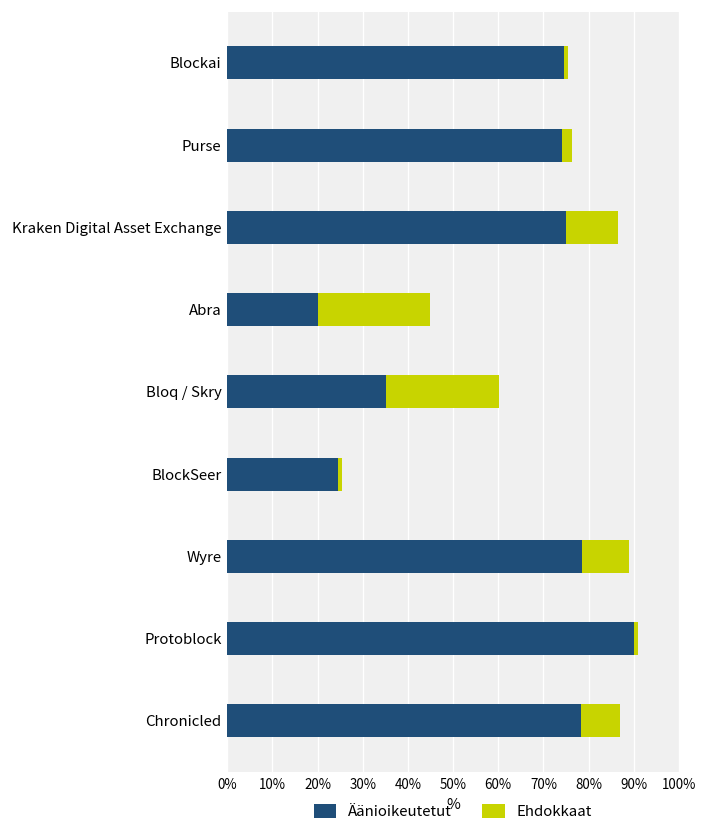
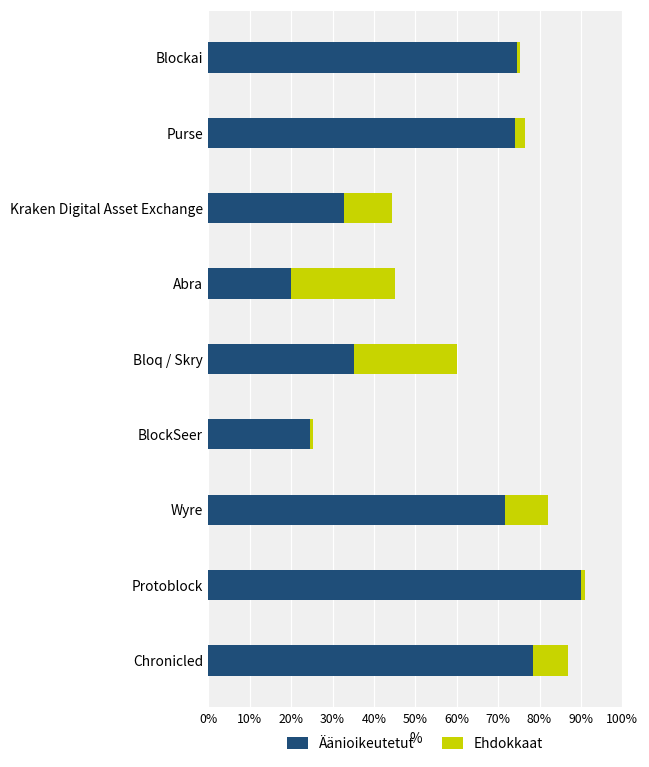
  {
    "Äänioikeutetut": {
      "Blockai": "74%",
      "Purse": "74%",
-     "Kraken Digital Asset Exchange": "75%",
+     "Kraken Digital Asset Exchange": "33%",
      "Abra": "20%",
      "Bloq / Skry": "35%",
      "BlockSeer": "24%",
-     "Wyre": "79%",
+     "Wyre": "72%",
      "Protoblock": "90%",
      "Chronicled": "78%"
    },
    "Ehdokkaat": {
      "Blockai": "1%",
      "Purse": "2%",
      "Kraken Digital Asset Exchange": "12%",
      "Abra": "25%",
      "Bloq / Skry": "25%",
      "BlockSeer": "1%",
      "Wyre": "10%",
      "Protoblock": "1%",
      "Chronicled": "9%"
    }
  }
